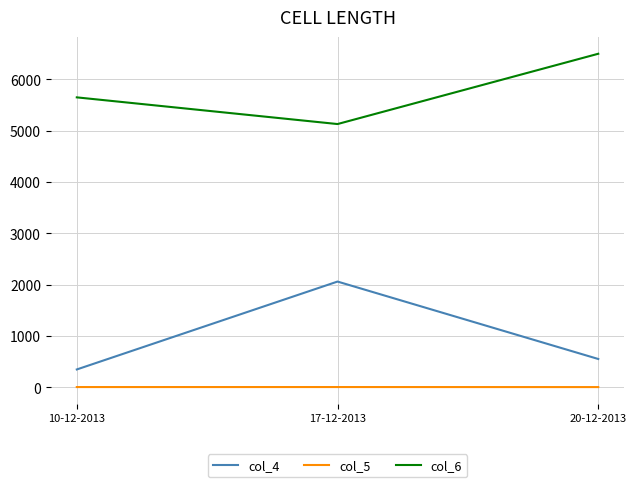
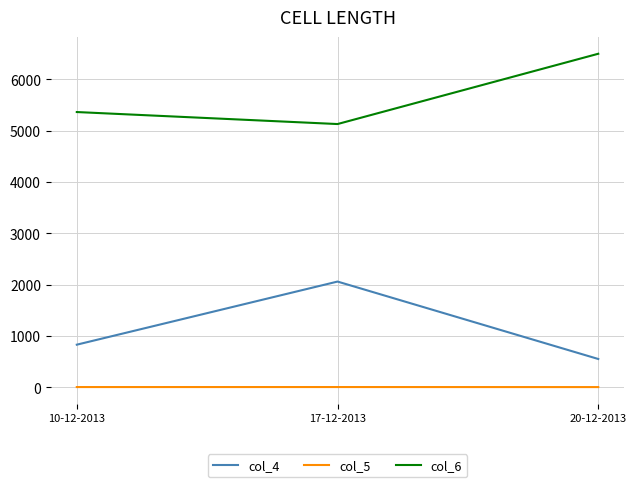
  {
    "col_4": {
-     "10-12-2013": 300,
+     "10-12-2013": 800,
      "17-12-2013": 2100,
      "20-12-2013": 600
    },
    "col_5": {
      "10-12-2013": 0,
      "17-12-2013": 0,
      "20-12-2013": 0
    },
    "col_6": {
-     "10-12-2013": 5700,
+     "10-12-2013": 5400,
      "17-12-2013": 5100,
      "20-12-2013": 6500
    }
  }
